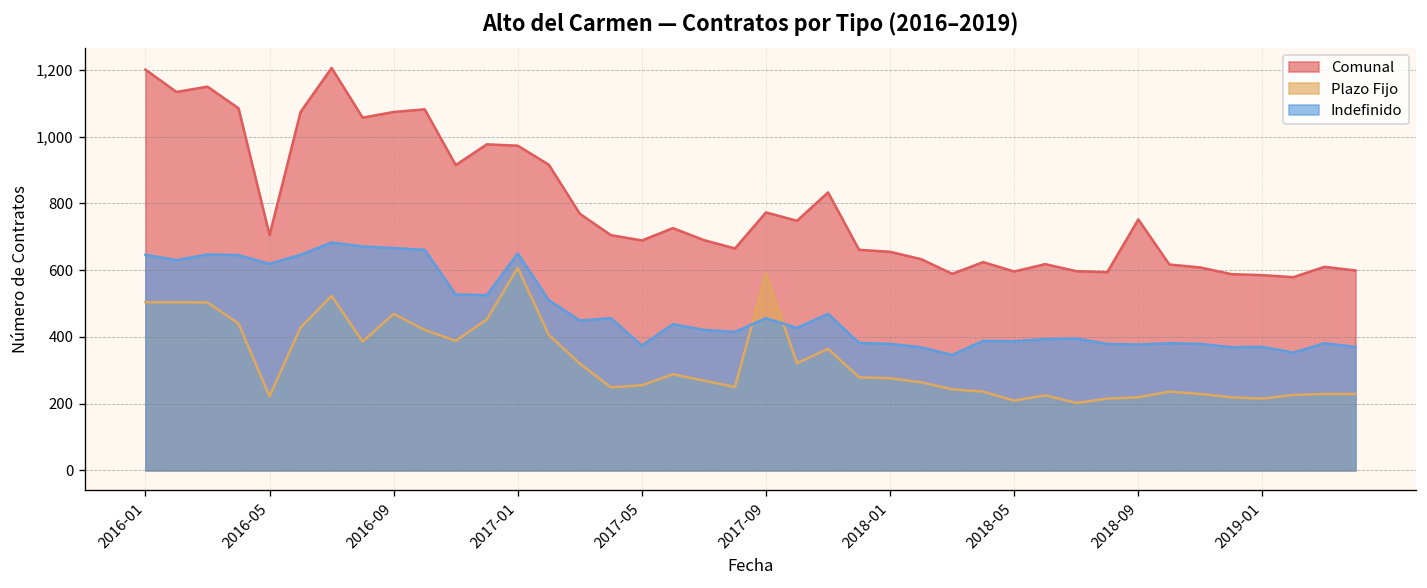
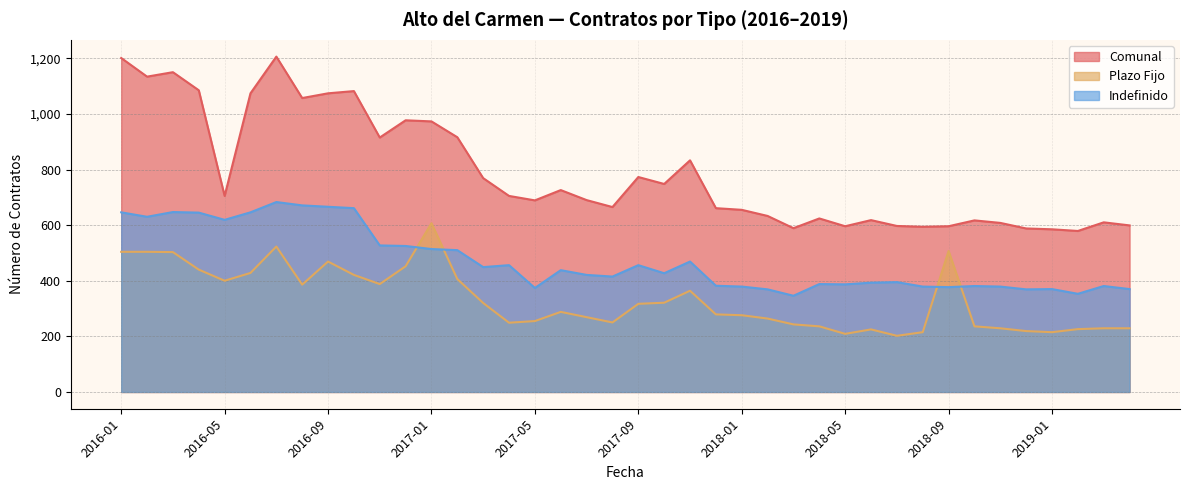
  {
    "Comunal": {
      "2016-01": "1,200",
      "2016-05": "710",
      "2016-09": "1,070",
      "2017-01": "970",
      "2017-05": "690",
      "2017-09": "770",
      "2018-01": "660",
      "2018-05": "600",
-     "2018-09": "750",
+     "2018-09": "600",
      "2019-01": "590"
    },
    "Plazo Fijo": {
      "2016-01": "500",
-     "2016-05": "220",
+     "2016-05": "400",
      "2016-09": "470",
      "2017-01": "610",
      "2017-05": "260",
-     "2017-09": "590",
+     "2017-09": "320",
      "2018-01": "280",
      "2018-05": "210",
-     "2018-09": "220",
+     "2018-09": "510",
      "2019-01": "220"
    },
    "Indefinido": {
      "2016-01": "650",
      "2016-05": "620",
      "2016-09": "670",
-     "2017-01": "650",
+     "2017-01": "510",
      "2017-05": "370",
      "2017-09": "460",
      "2018-01": "380",
      "2018-05": "390",
      "2018-09": "380",
      "2019-01": "370"
    }
  }
